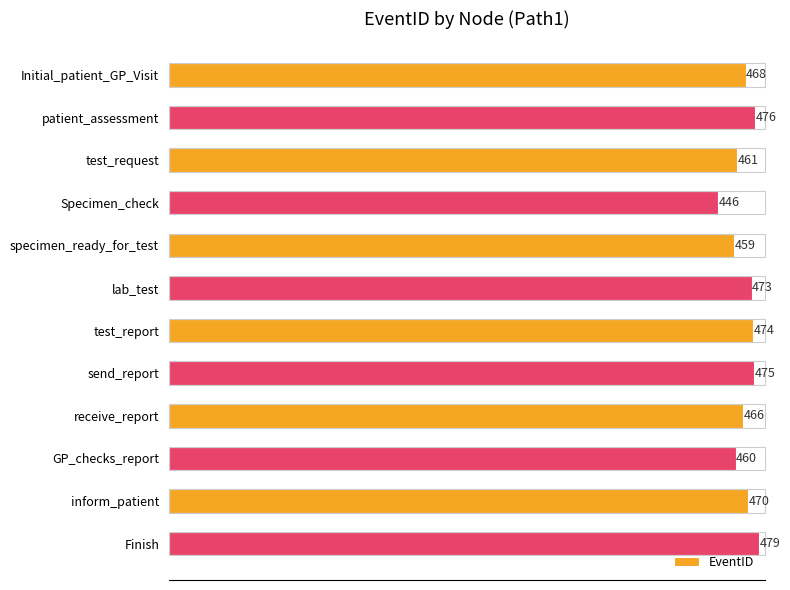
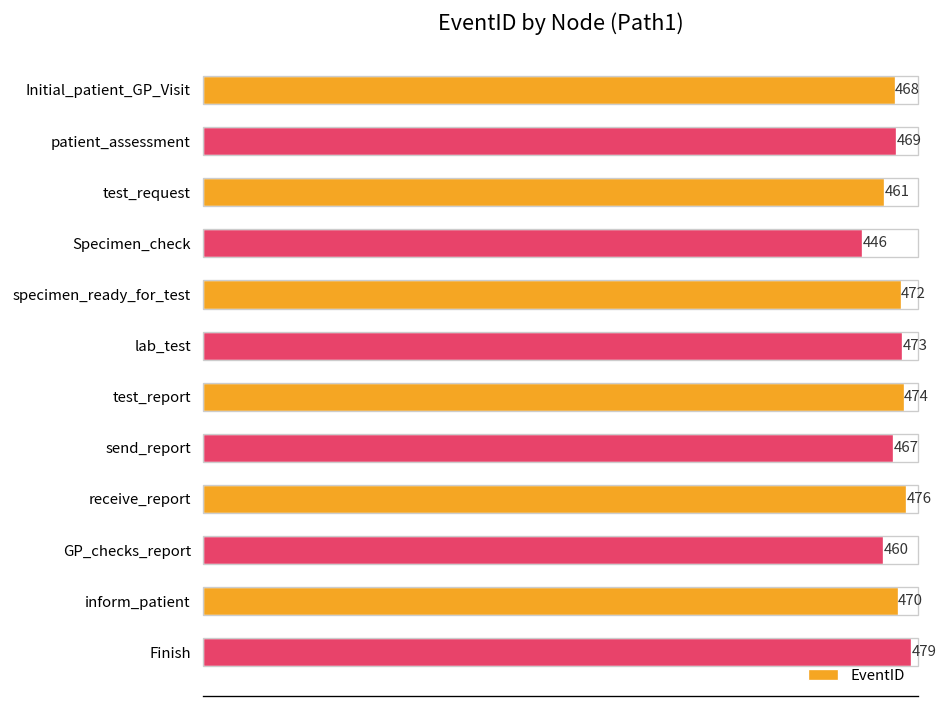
  {
    "Initial_patient_GP_Visit": 468,
-   "patient_assessment": 476,
+   "patient_assessment": 469,
    "test_request": 461,
    "Specimen_check": 446,
-   "specimen_ready_for_test": 459,
+   "specimen_ready_for_test": 472,
    "lab_test": 473,
    "test_report": 474,
-   "send_report": 475,
-   "receive_report": 466,
+   "send_report": 467,
+   "receive_report": 476,
    "GP_checks_report": 460,
    "inform_patient": 470,
    "Finish": 479
  }
